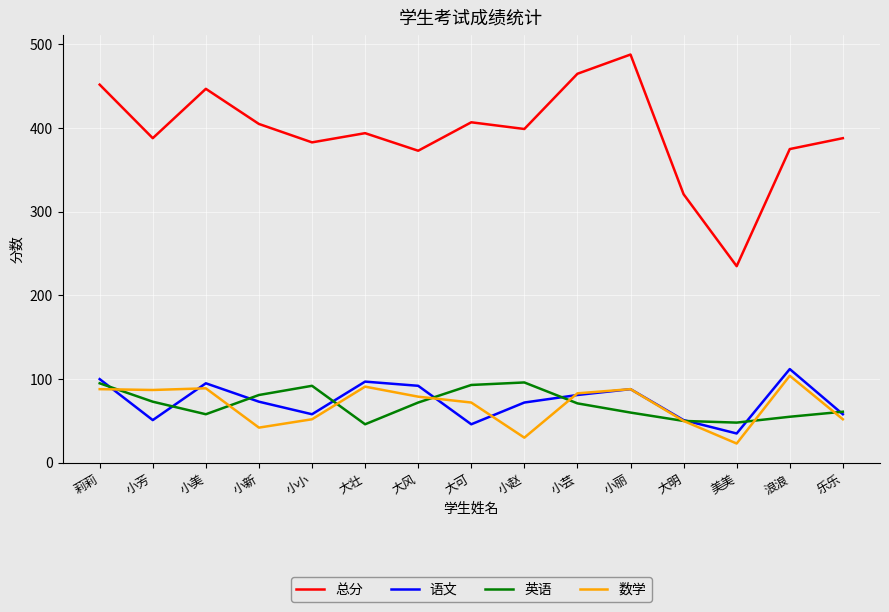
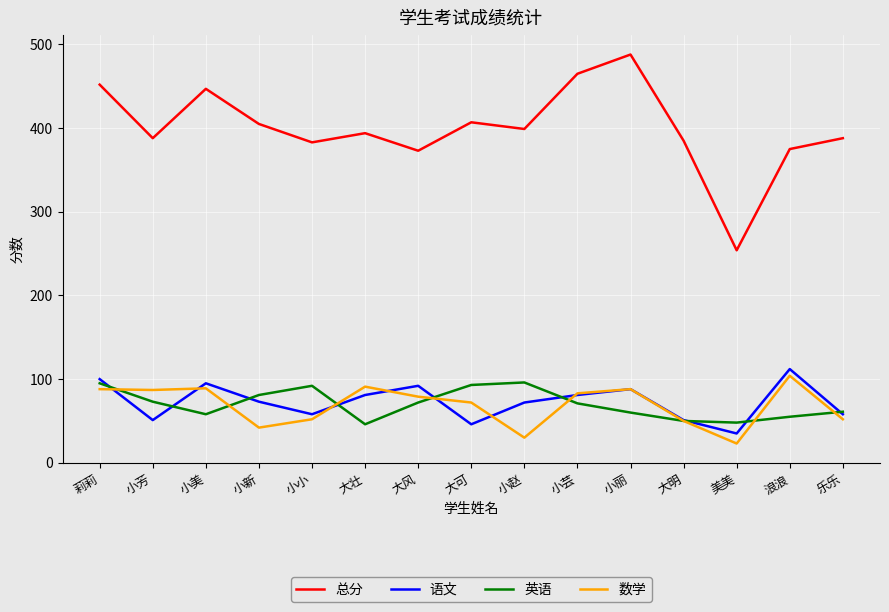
  {
    "总分": {
      "莉莉": 450,
      "小芳": 390,
      "小美": 450,
      "小新": 410,
      "小小": 380,
      "大壮": 390,
      "大风": 370,
      "大可": 410,
      "小赵": 400,
      "小芸": 470,
      "小丽": 490,
-     "大明": 320,
-     "美美": 240,
+     "大明": 390,
+     "美美": 250,
      "浪浪": 380,
      "乐乐": 390
    },
    "语文": {
      "莉莉": 100,
      "小芳": 50,
      "小美": 100,
      "小新": 70,
      "小小": 60,
-     "大壮": 100,
+     "大壮": 80,
      "大风": 90,
      "大可": 50,
      "小赵": 70,
      "美美": 40,
      "浪浪": 110
    },
    "英语": {
      "莉莉": 100,
      "小芳": 70,
      "小美": 60,
      "小新": 80,
      "小小": 90,
      "大壮": 50,
      "大风": 70,
      "大可": 90,
      "小赵": 100,
      "小芸": 70,
      "小丽": 60,
      "美美": 50,
      "浪浪": 60
    },
    "数学": {
      "莉莉": 90,
      "小芳": 90,
      "小美": 90,
      "小新": 40,
      "小小": 50,
      "大壮": 90,
      "大风": 80,
      "大可": 70,
      "小赵": 30,
      "美美": 20,
      "浪浪": 100,
      "乐乐": 50
    }
  }
